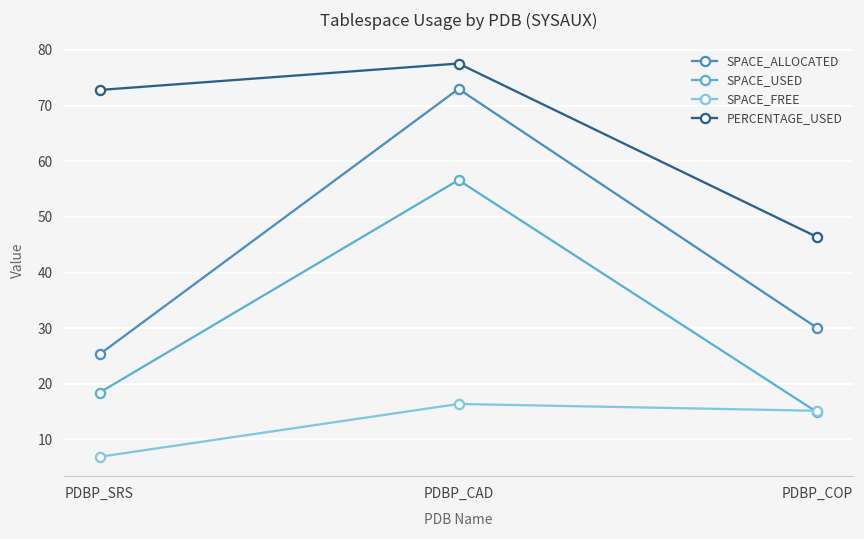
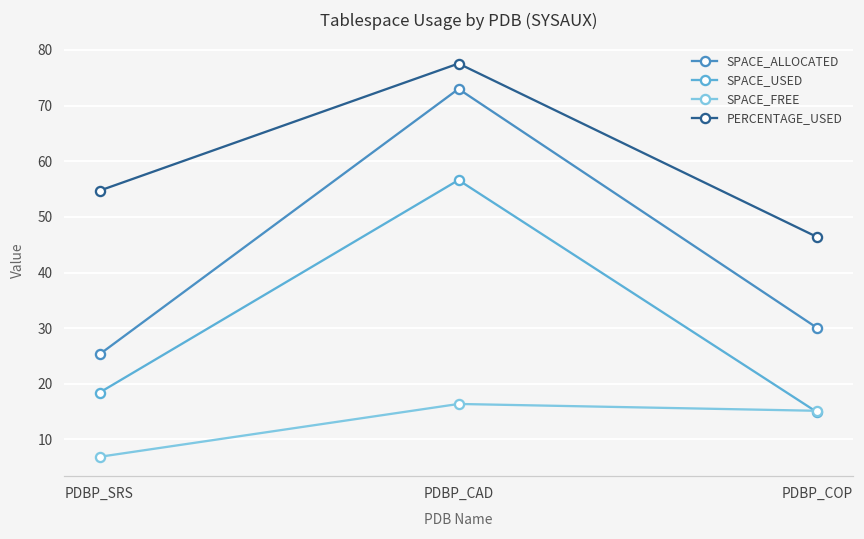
  {
    "PERCENTAGE_USED": {
-     "PDBP_SRS": 73,
+     "PDBP_SRS": 55,
      "PDBP_CAD": 78,
      "PDBP_COP": 46
    }
  }
